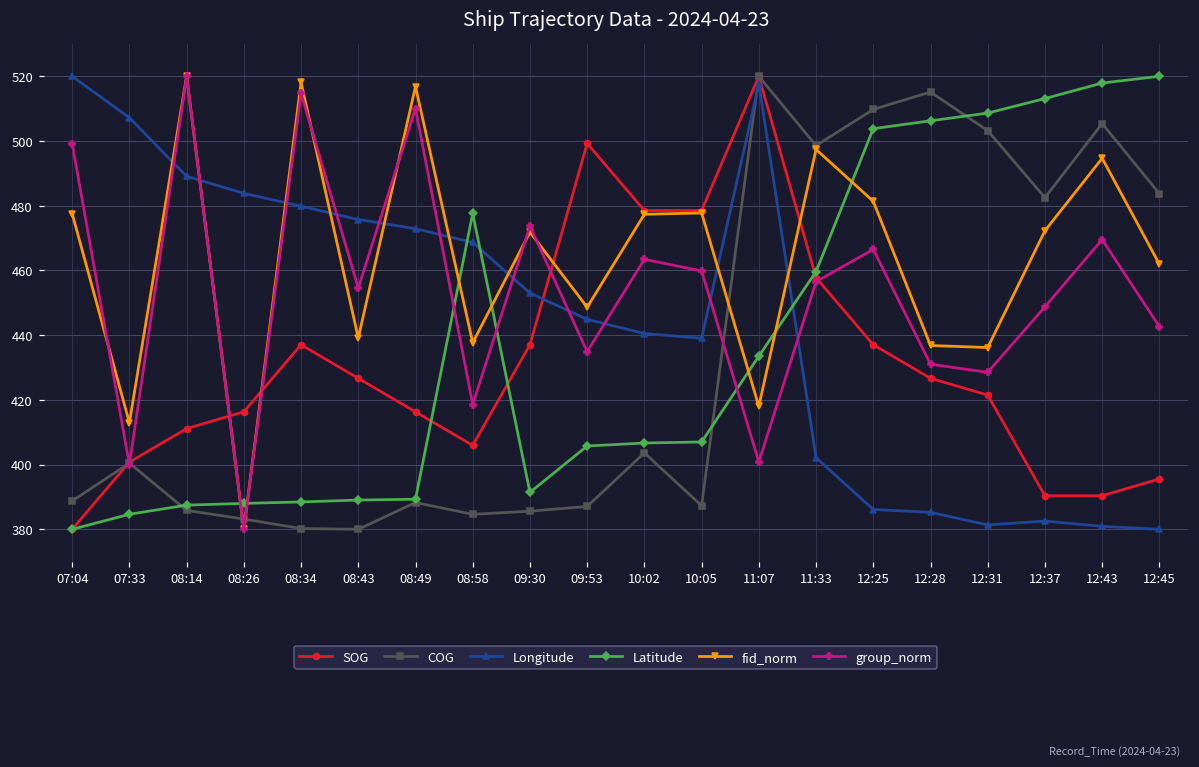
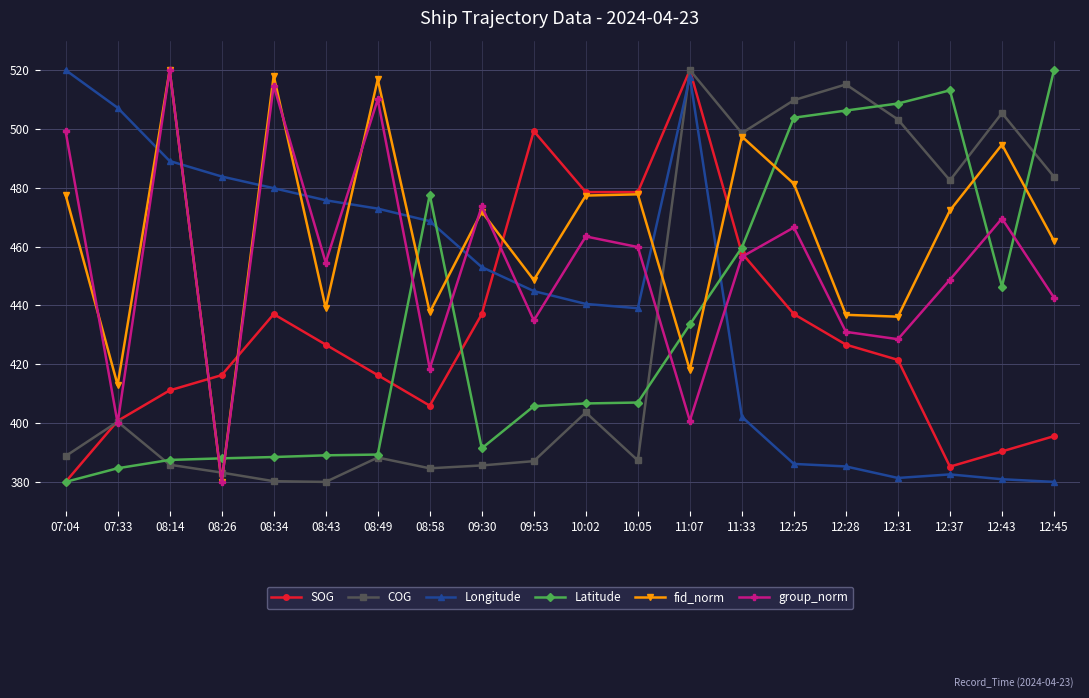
  {
    "SOG": {
      "08:14": 411,
      "08:26": 416,
      "08:34": 437,
      "08:43": 427,
      "08:49": 416,
      "08:58": 406,
      "09:30": 437,
      "09:53": 499,
      "10:02": 479,
      "11:33": 458,
      "12:25": 437,
      "12:28": 427,
      "12:31": 421,
-     "12:37": 390,
+     "12:37": 385,
      "12:43": 390,
      "12:45": 396
    },
    "COG": {
      "07:04": 389,
      "08:14": 386,
      "08:26": 383,
      "08:34": 380,
      "08:43": 380,
      "08:49": 388,
      "08:58": 385,
      "09:30": 386,
      "09:53": 387,
      "10:02": 404,
      "10:05": 387,
      "11:33": 499,
      "12:25": 510,
      "12:28": 515,
      "12:31": 503,
      "12:37": 483,
      "12:43": 505,
      "12:45": 484
    },
    "Longitude": {
      "07:04": 520,
      "07:33": 507,
      "08:14": 489,
      "08:26": 484,
      "08:34": 480,
      "08:43": 476,
      "08:49": 473,
      "08:58": 469,
      "09:30": 453,
      "09:53": 445,
      "10:02": 441,
      "10:05": 439,
      "11:07": 518,
      "11:33": 402,
      "12:25": 386,
      "12:28": 385,
      "12:31": 381,
      "12:37": 383,
      "12:43": 381,
      "12:45": 380
    },
    "Latitude": {
      "07:33": 385,
      "08:14": 387,
      "08:26": 388,
      "08:34": 388,
      "08:43": 389,
      "08:49": 389,
      "08:58": 478,
      "09:30": 391,
      "09:53": 406,
      "10:02": 407,
      "10:05": 407,
      "11:07": 434,
      "11:33": 460,
      "12:25": 504,
      "12:28": 506,
      "12:31": 509,
      "12:37": 513,
-     "12:43": 518,
+     "12:43": 446,
      "12:45": 520
    },
    "fid_norm": {
      "07:04": 478,
      "07:33": 413,
      "08:34": 518,
      "08:43": 439,
      "08:49": 517,
      "08:58": 438,
      "09:30": 472,
      "09:53": 449,
      "10:02": 477,
      "11:07": 418,
      "11:33": 497,
      "12:25": 481,
      "12:28": 437,
      "12:31": 436,
      "12:37": 472,
      "12:43": 495,
      "12:45": 462
    },
    "group_norm": {
      "07:04": 499,
      "08:34": 515,
      "08:43": 455,
      "08:49": 510,
      "08:58": 419,
      "09:30": 474,
      "09:53": 435,
      "10:02": 463,
      "10:05": 460,
      "11:07": 401,
      "11:33": 457,
      "12:25": 466,
      "12:28": 431,
      "12:31": 429,
      "12:37": 449,
      "12:43": 470,
      "12:45": 443
    }
  }
